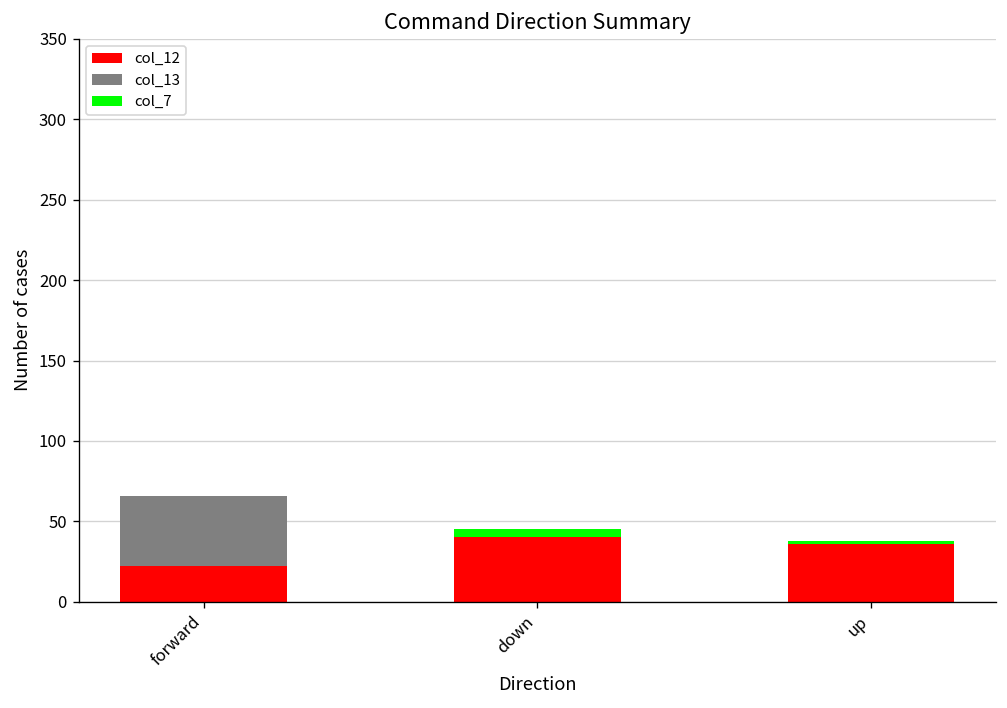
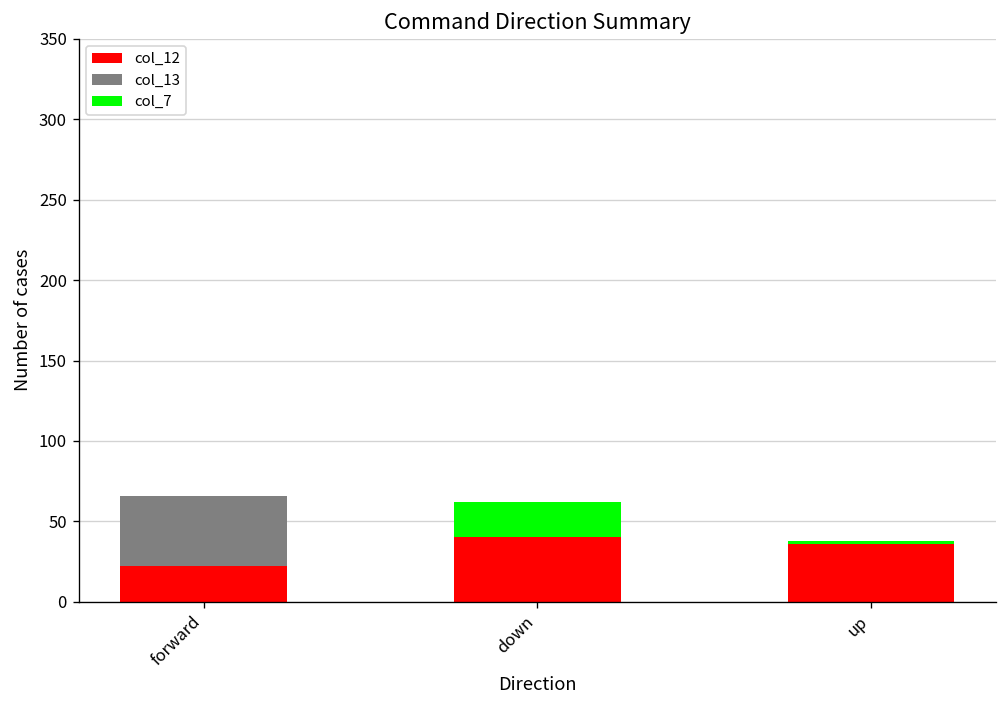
  {
    "col_12": {
      "forward": 22,
      "down": 40,
      "up": 38
    },
    "col_13": {
      "forward": 44,
      "down": 0,
      "up": 0
    },
    "col_7": {
      "forward": 0,
-     "down": 5
+     "down": 22
    }
  }
